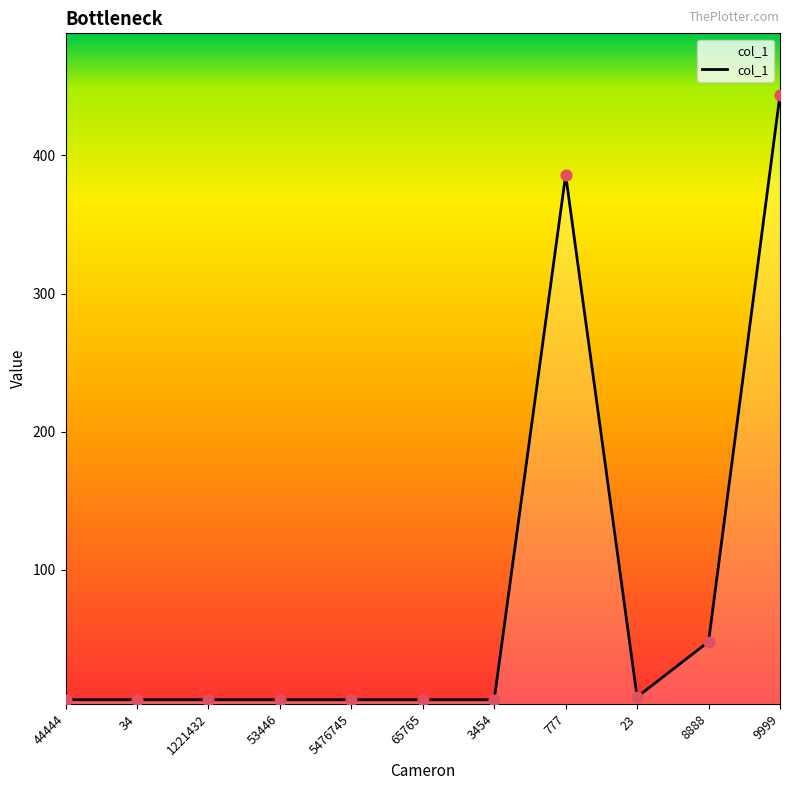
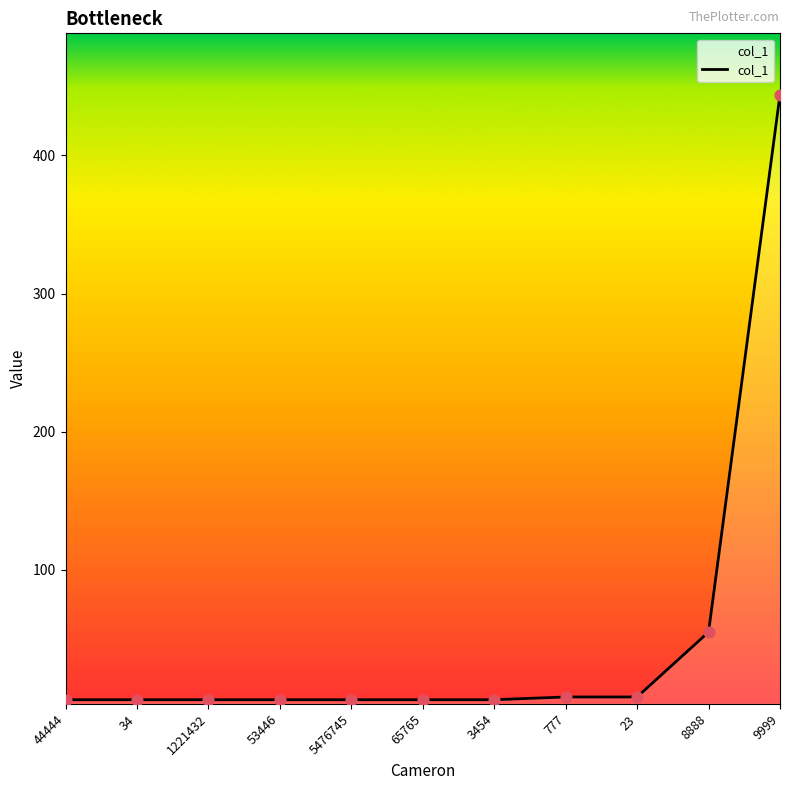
  {
    "44444": 6,
    "34": 6,
    "1221432": 6,
    "53446": 6,
    "5476745": 6,
    "65765": 6,
    "3454": 6,
-   "777": 386,
+   "777": 8,
    "23": 8,
-   "8888": 48,
+   "8888": 55,
    "9999": 444
  }
